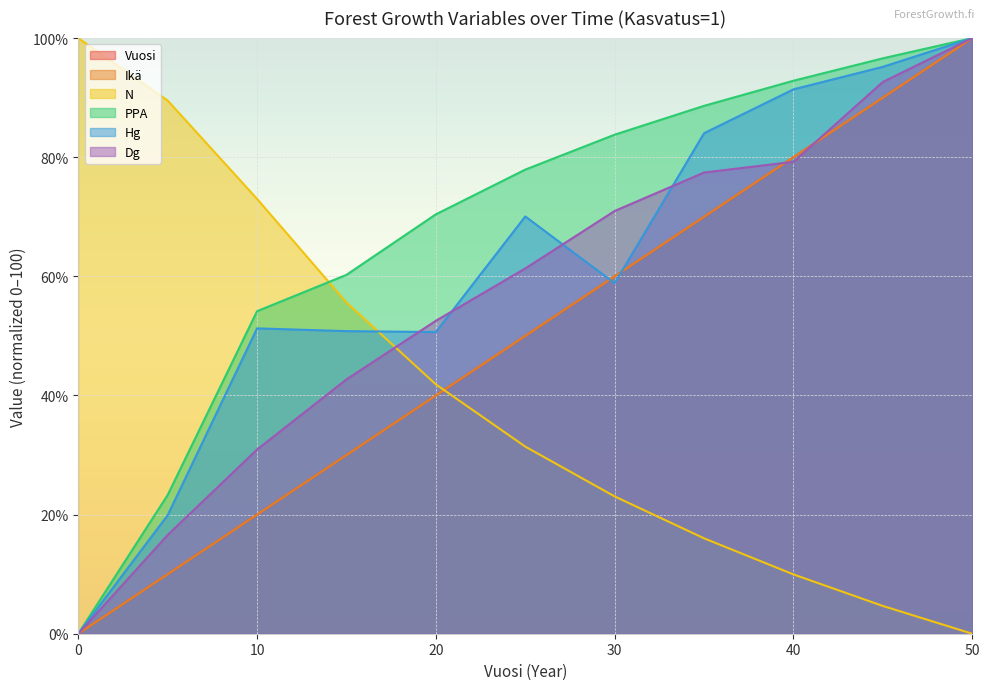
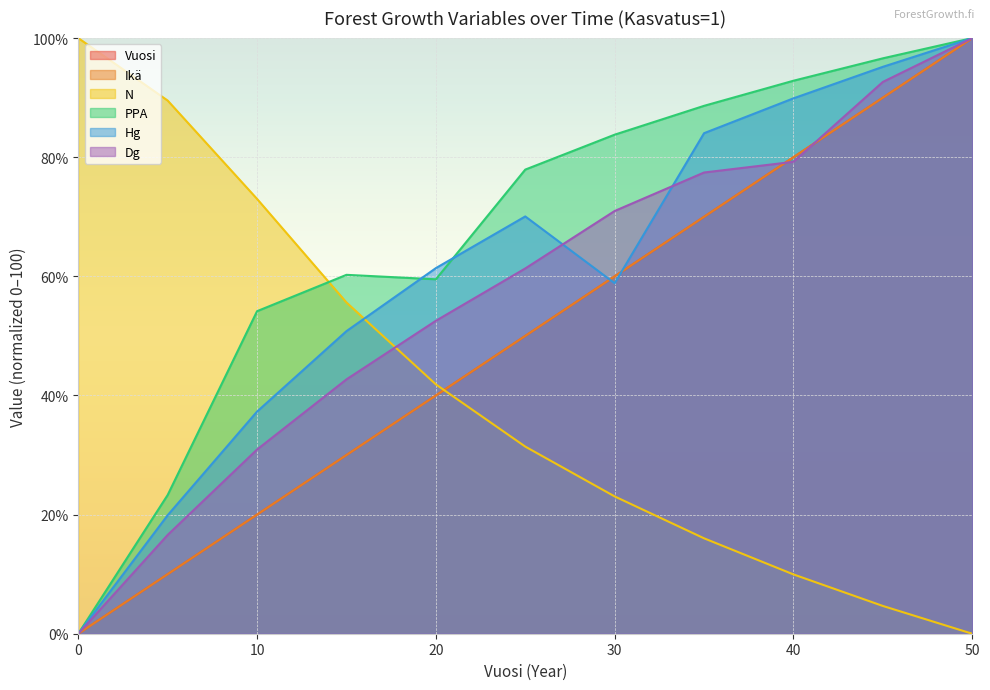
  {
    "PPA": {
      "10": "54%",
-     "20": "70%",
+     "20": "60%",
      "30": "84%",
      "40": "93%"
    },
    "Hg": {
-     "10": "51%",
-     "20": "51%",
+     "10": "37%",
+     "20": "61%",
      "30": "59%",
-     "40": "91%"
+     "40": "90%"
    },
    "Dg": {
      "10": "31%",
      "20": "53%",
      "30": "71%",
      "40": "79%"
    }
  }
